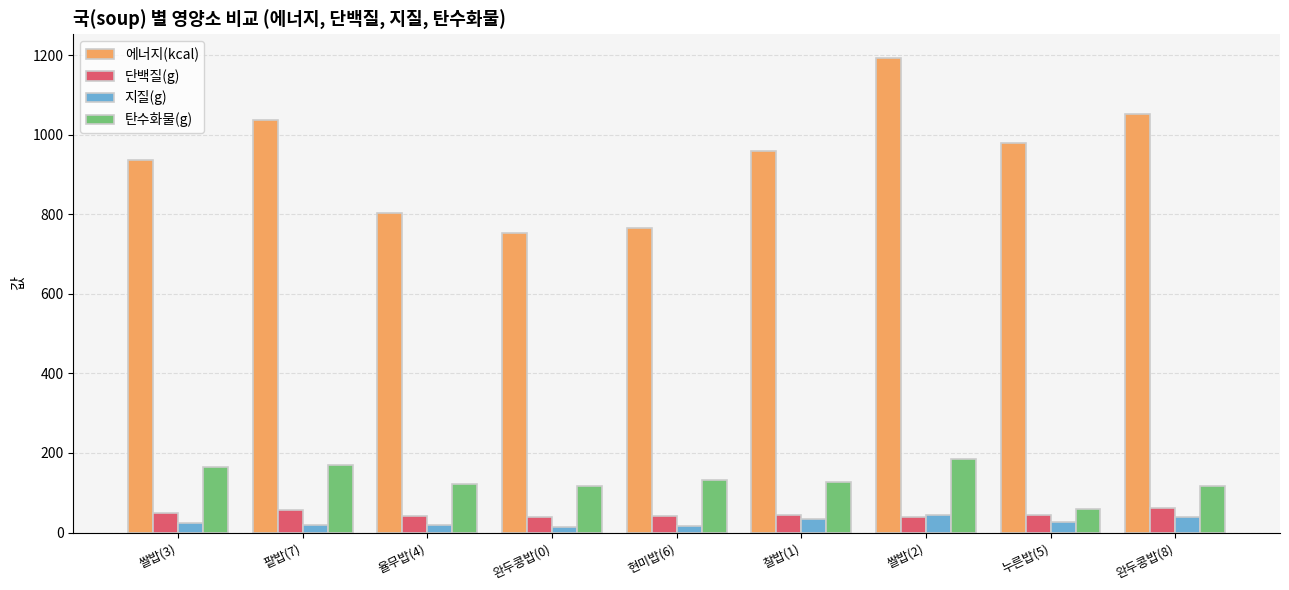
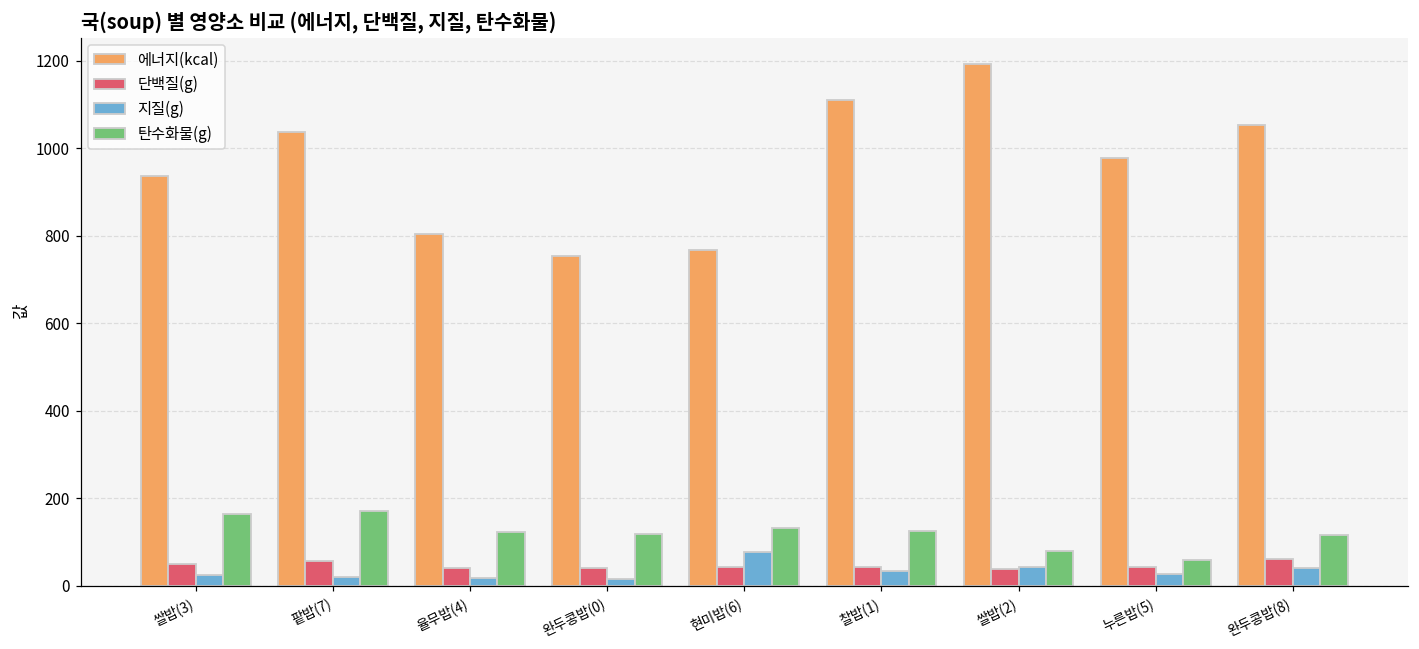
  {
    "에너지(kcal)": {
      "쌀밥(3)": 940,
      "팥밥(7)": 1040,
      "율무밥(4)": 800,
      "완두콩밥(0)": 750,
      "현미밥(6)": 770,
-     "찰밥(1)": 960,
+     "찰밥(1)": 1110,
      "쌀밥(2)": 1190,
      "누른밥(5)": 980,
      "완두콩밥(8)": 1050
    },
    "단백질(g)": {
      "쌀밥(3)": 50,
      "팥밥(7)": 60,
      "율무밥(4)": 40,
      "완두콩밥(0)": 40,
      "현미밥(6)": 40,
      "찰밥(1)": 40,
      "쌀밥(2)": 40,
      "누른밥(5)": 40,
      "완두콩밥(8)": 60
    },
    "지질(g)": {
      "쌀밥(3)": 30,
      "팥밥(7)": 20,
      "율무밥(4)": 20,
      "완두콩밥(0)": 10,
-     "현미밥(6)": 20,
+     "현미밥(6)": 80,
      "찰밥(1)": 30,
      "쌀밥(2)": 40,
      "누른밥(5)": 30,
      "완두콩밥(8)": 40
    },
    "탄수화물(g)": {
      "쌀밥(3)": 160,
      "팥밥(7)": 170,
      "율무밥(4)": 120,
      "완두콩밥(0)": 120,
      "현미밥(6)": 130,
      "찰밥(1)": 130,
-     "쌀밥(2)": 190,
+     "쌀밥(2)": 80,
      "누른밥(5)": 60,
      "완두콩밥(8)": 120
    }
  }
